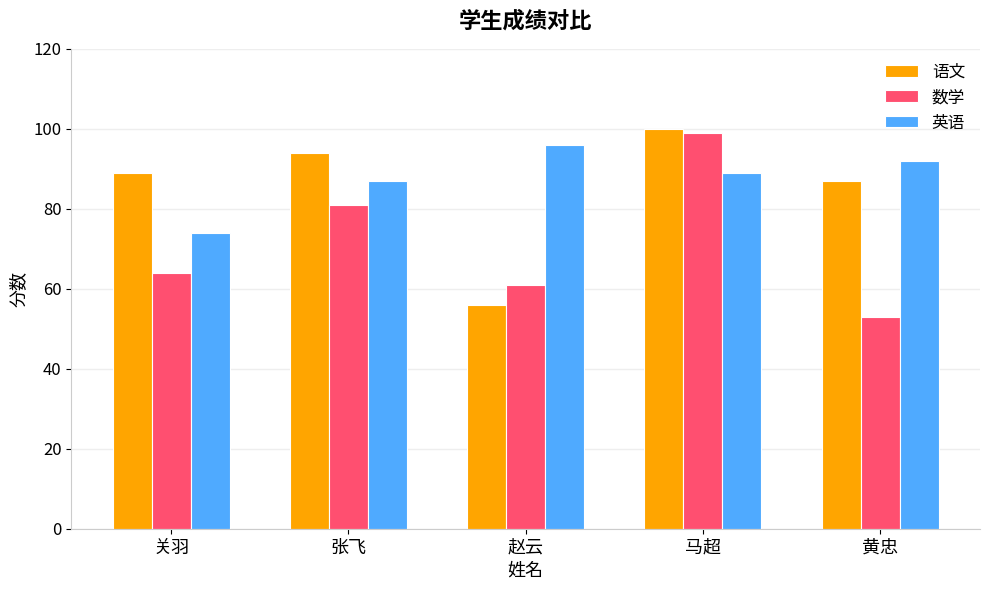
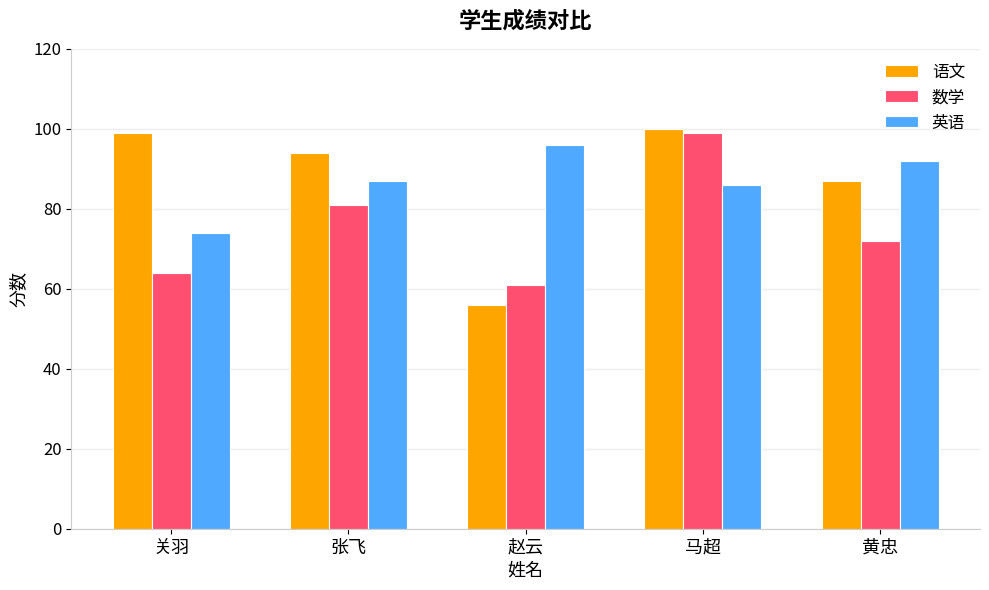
  {
    "语文": {
-     "关羽": 89,
+     "关羽": 99,
      "张飞": 94,
      "赵云": 56,
      "马超": 100,
      "黄忠": 87
    },
    "数学": {
      "关羽": 64,
      "张飞": 81,
      "赵云": 61,
      "马超": 99,
-     "黄忠": 53
+     "黄忠": 72
    },
    "英语": {
      "关羽": 74,
      "张飞": 87,
      "赵云": 96,
-     "马超": 89,
+     "马超": 86,
      "黄忠": 92
    }
  }
